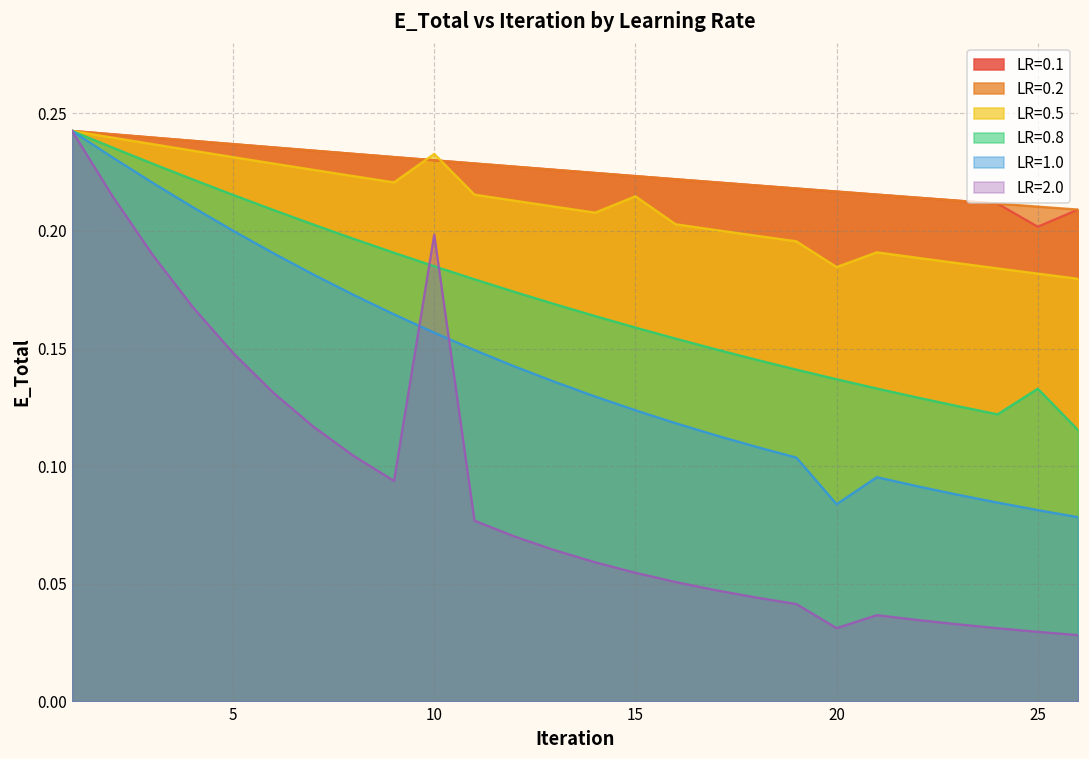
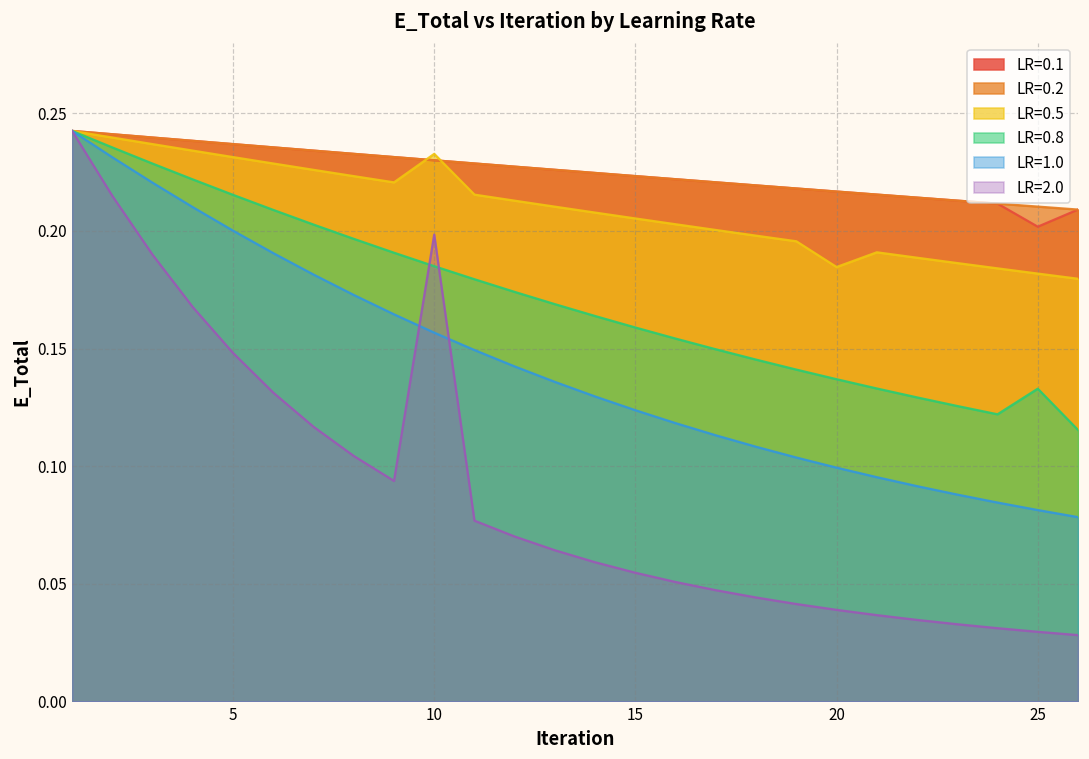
  {
    "LR=0.5": {
      "5": 0.231,
      "10": 0.233,
-     "15": 0.215,
+     "15": 0.205,
      "20": 0.185,
      "25": 0.182
    },
    "LR=0.8": {
      "5": 0.215,
      "10": 0.185,
      "15": 0.159,
      "20": 0.137,
      "25": 0.133
    },
    "LR=1.0": {
      "5": 0.200,
      "10": 0.157,
      "15": 0.124,
-     "20": 0.084,
+     "20": 0.099,
      "25": 0.081
    },
    "LR=2.0": {
      "5": 0.148,
      "10": 0.198,
      "15": 0.055,
-     "20": 0.031,
+     "20": 0.039,
      "25": 0.030
    }
  }
